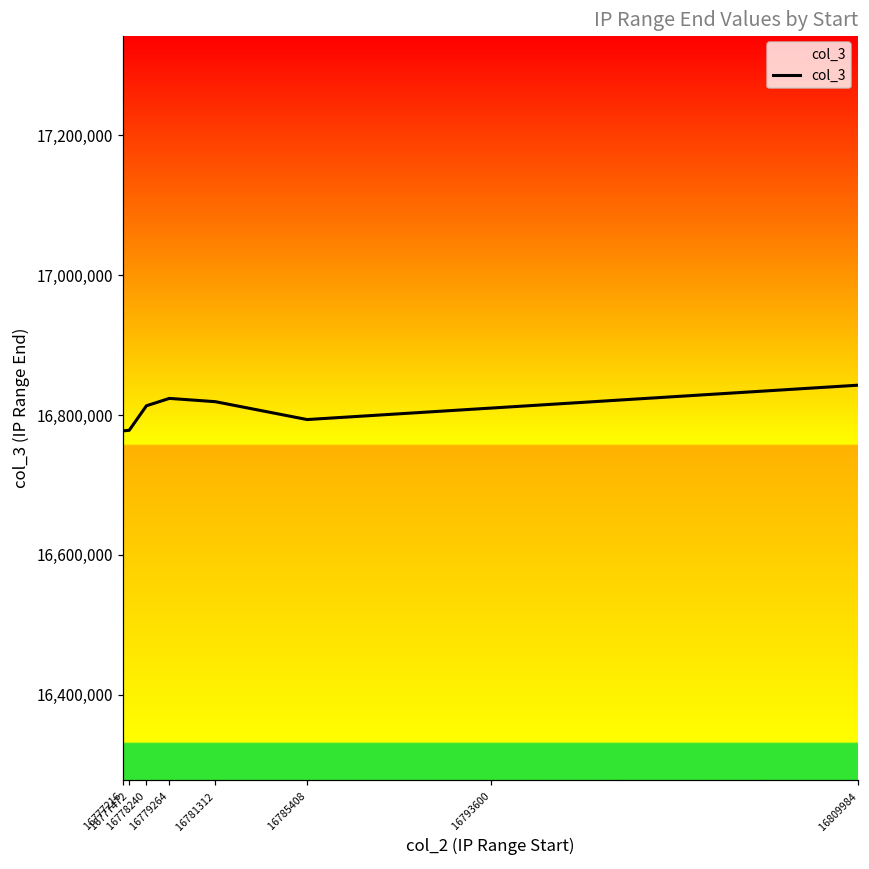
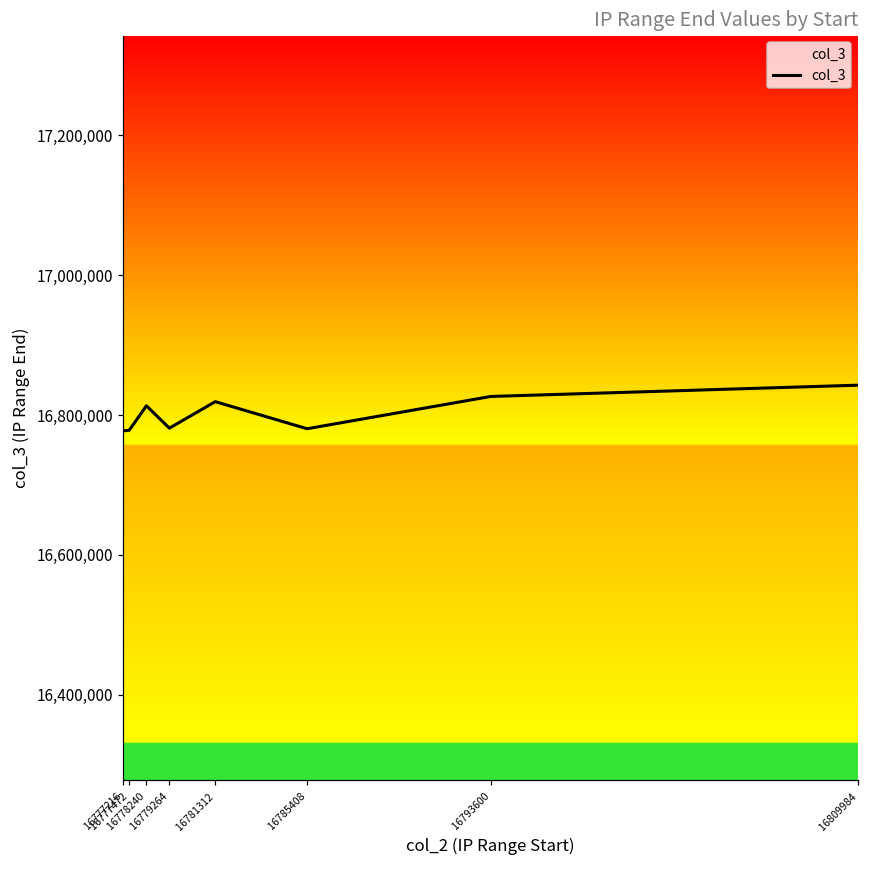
  {
    "16777216": "16,780,000",
    "16777472": "16,780,000",
    "16778240": "16,810,000",
-   "16779264": "16,820,000",
+   "16779264": "16,780,000",
    "16781312": "16,820,000",
-   "16785408": "16,790,000",
-   "16793600": "16,810,000",
+   "16785408": "16,780,000",
+   "16793600": "16,830,000",
    "16809984": "16,840,000"
  }
